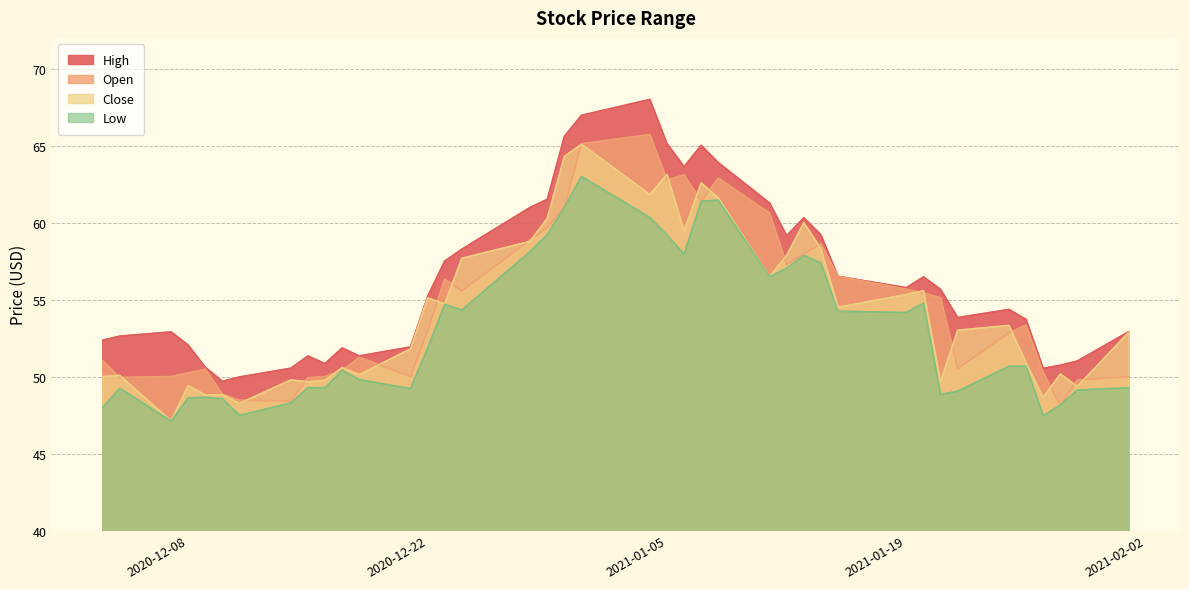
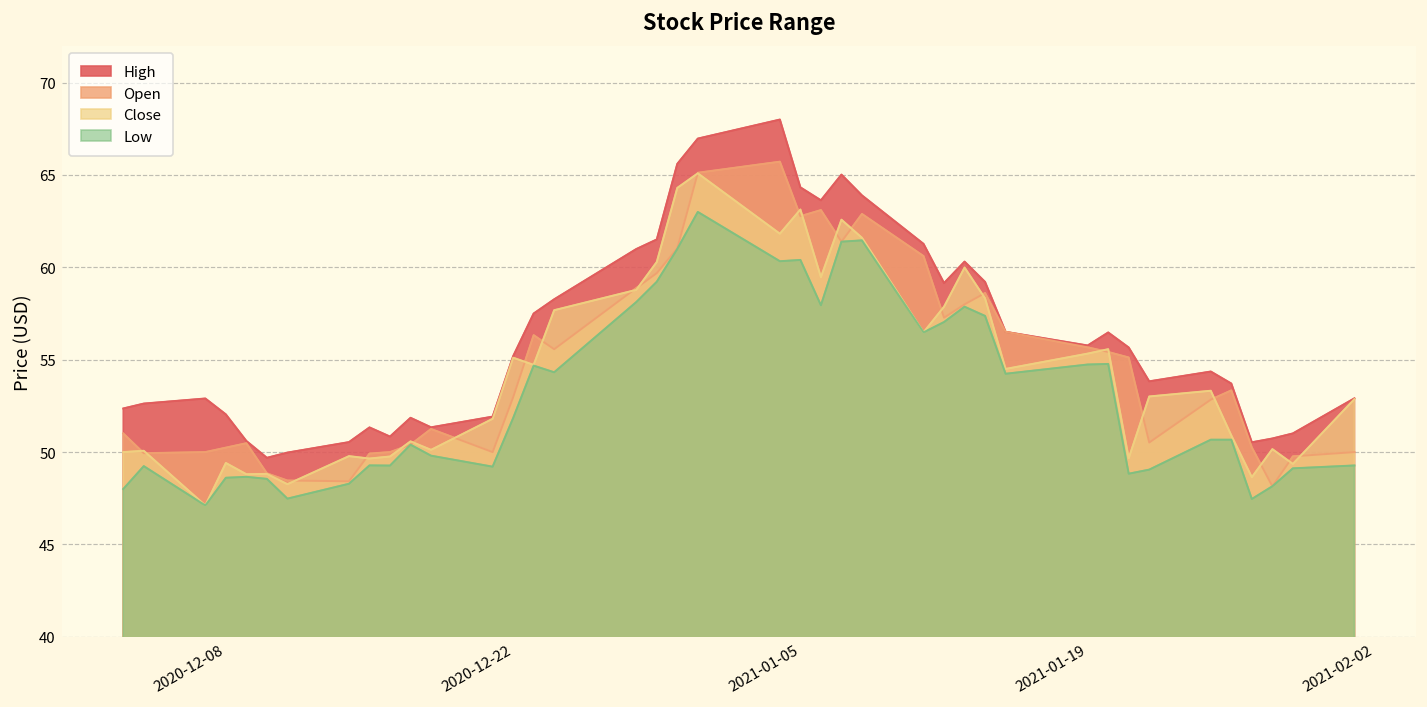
  {
    "High": {
      "2020-12-08": 52.0,
-     "2021-01-05": 65.1
+     "2021-01-05": 64.3
    },
    "Low": {
      "2020-12-08": 48.6,
      "2020-12-22": 51.8,
-     "2021-01-05": 59.2,
-     "2021-01-19": 54.2
+     "2021-01-05": 60.4,
+     "2021-01-19": 54.7
    }
  }
